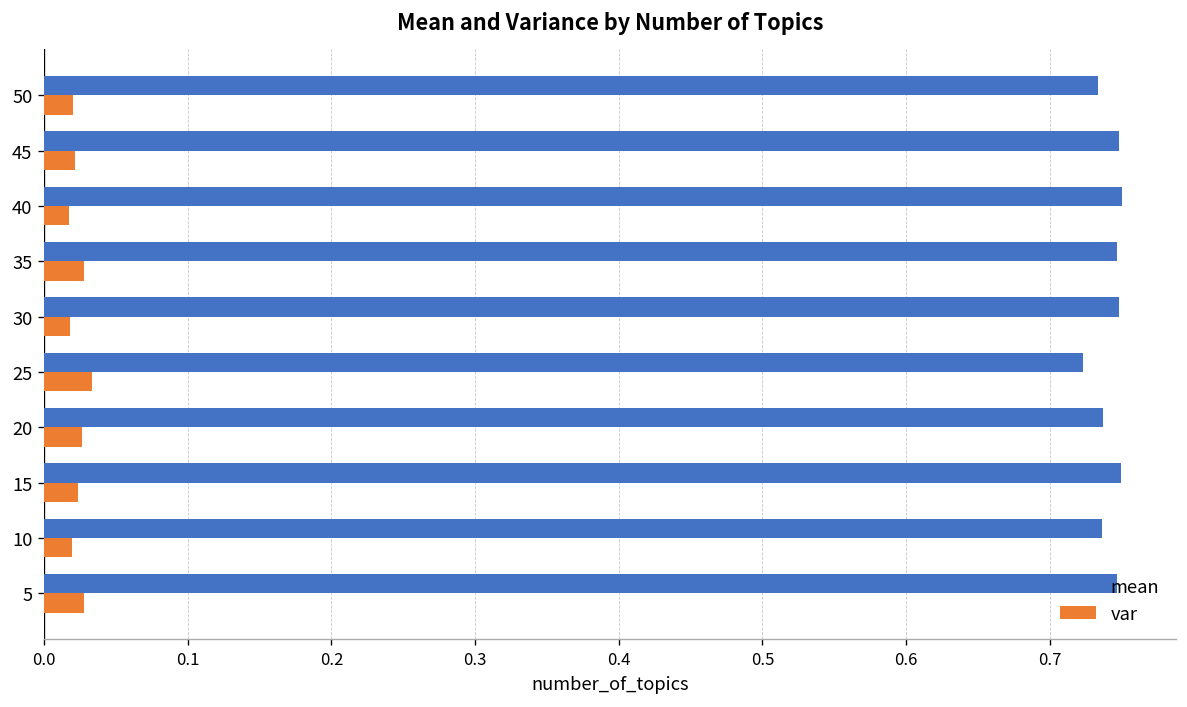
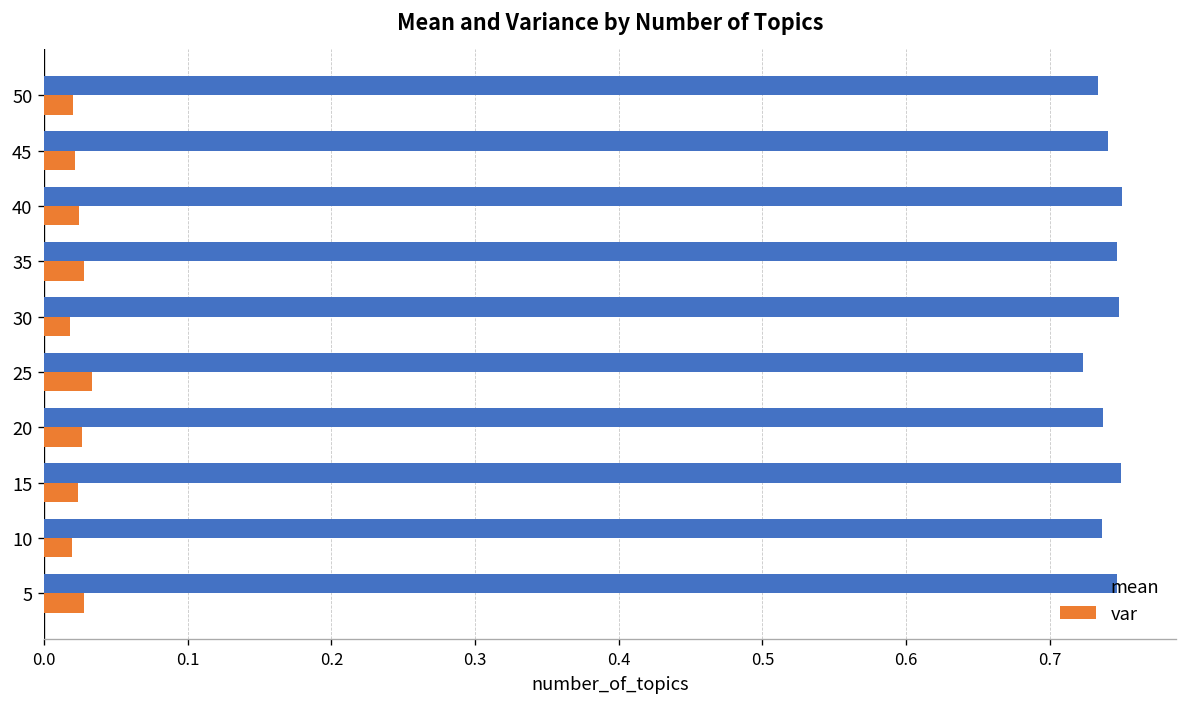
  {
    "mean": {
      "50": 0.734,
-     "45": 0.748,
+     "45": 0.740,
      "40": 0.750,
      "35": 0.747,
      "30": 0.748,
      "25": 0.723,
      "20": 0.737,
      "15": 0.749,
      "10": 0.736,
      "5": 0.747
    },
    "var": {
      "50": 0.020,
      "45": 0.021,
-     "40": 0.017,
+     "40": 0.024,
      "35": 0.028,
      "30": 0.018,
      "25": 0.033,
      "20": 0.026,
      "15": 0.024,
      "10": 0.019,
      "5": 0.028
    }
  }
